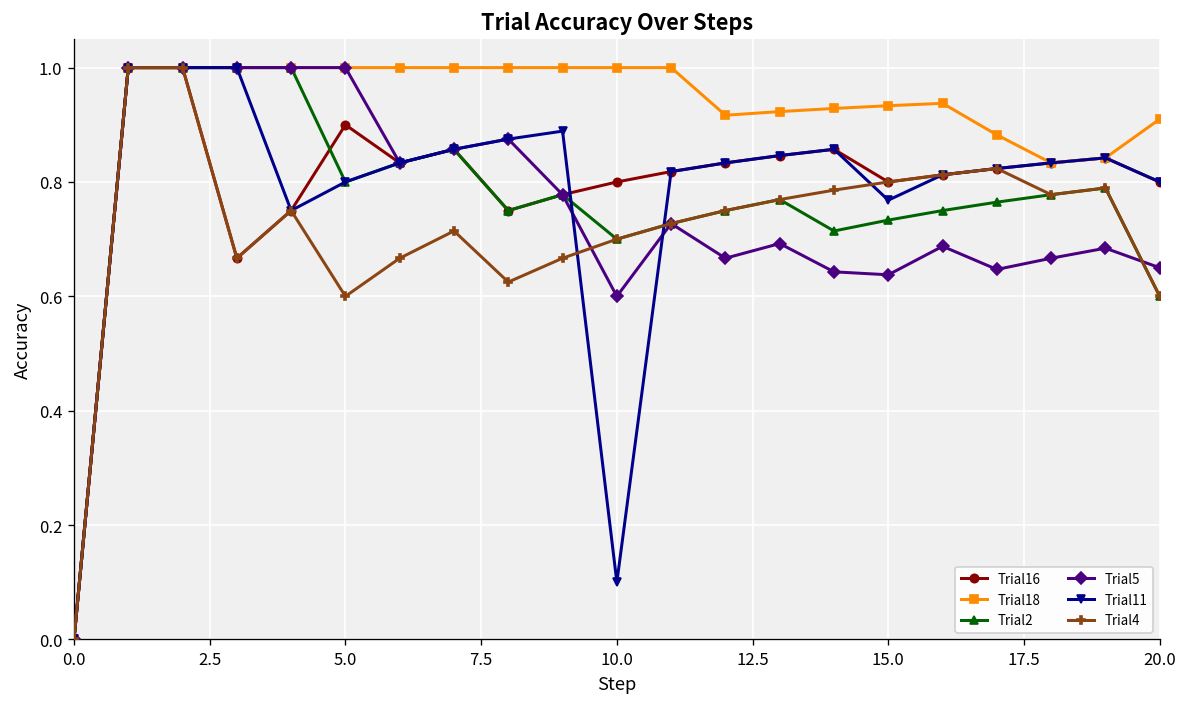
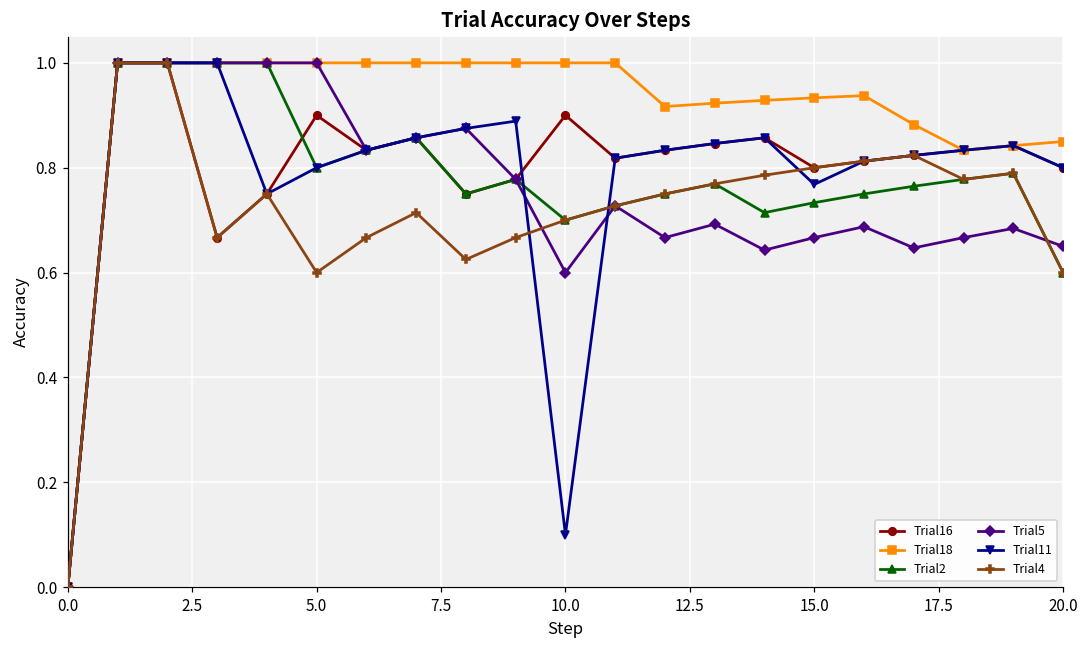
  {
    "Trial16": {
      "5.0": 0.9,
-     "10.0": 0.8
+     "10.0": 0.9
    },
    "Trial18": {
      "10.0": 1.00,
      "15.0": 0.93,
-     "20.0": 0.91
+     "20.0": 0.85
    },
    "Trial2": {
      "15.0": 0.73
    },
    "Trial5": {
      "10.0": 0.60,
-     "15.0": 0.64,
+     "15.0": 0.67,
      "20.0": 0.65
    },
    "Trial11": {
      "10.0": 0.10,
      "15.0": 0.77
    },
    "Trial4": {
      "5.0": 0.60
    }
  }
